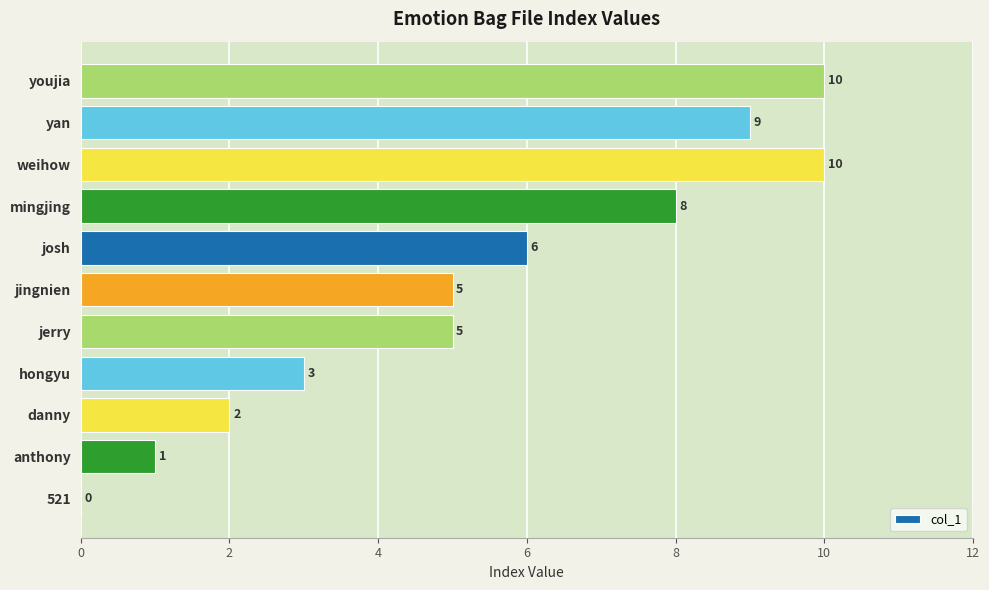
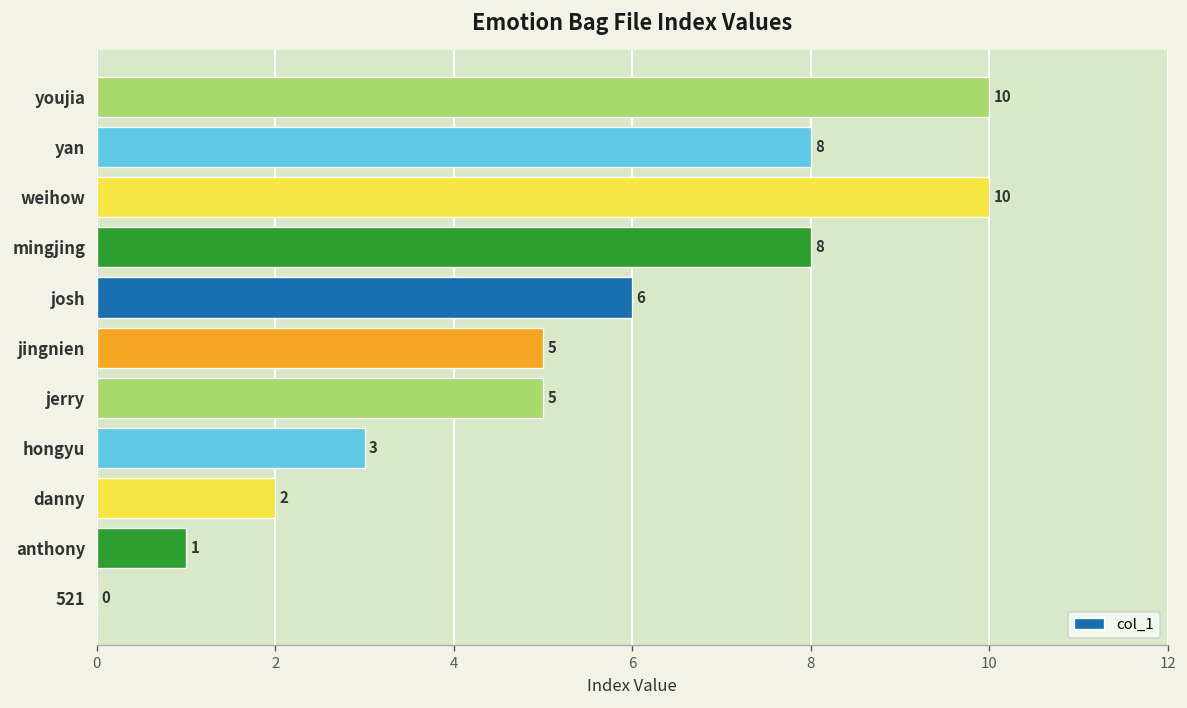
  {
    "youjia": 10,
-   "yan": 9,
+   "yan": 8,
    "weihow": 10,
    "mingjing": 8,
    "josh": 6,
    "jingnien": 5,
    "jerry": 5,
    "hongyu": 3,
    "danny": 2,
    "anthony": 1,
    "521": 0
  }
